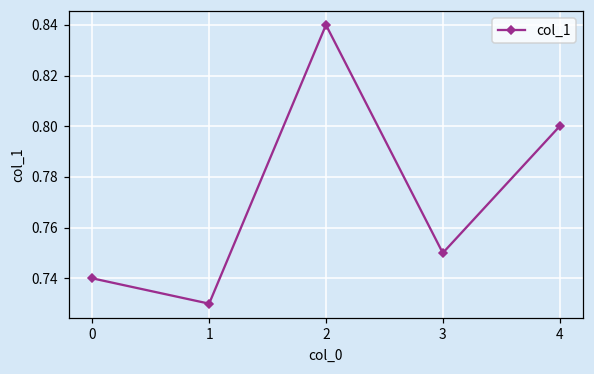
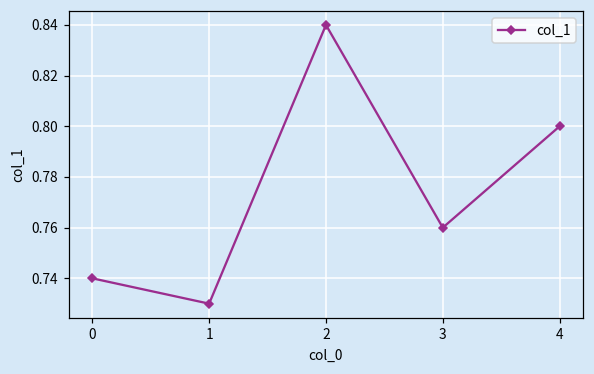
  {
    "0": 0.74,
    "1": 0.73,
    "2": 0.84,
-   "3": 0.75,
+   "3": 0.76,
    "4": 0.80
  }
